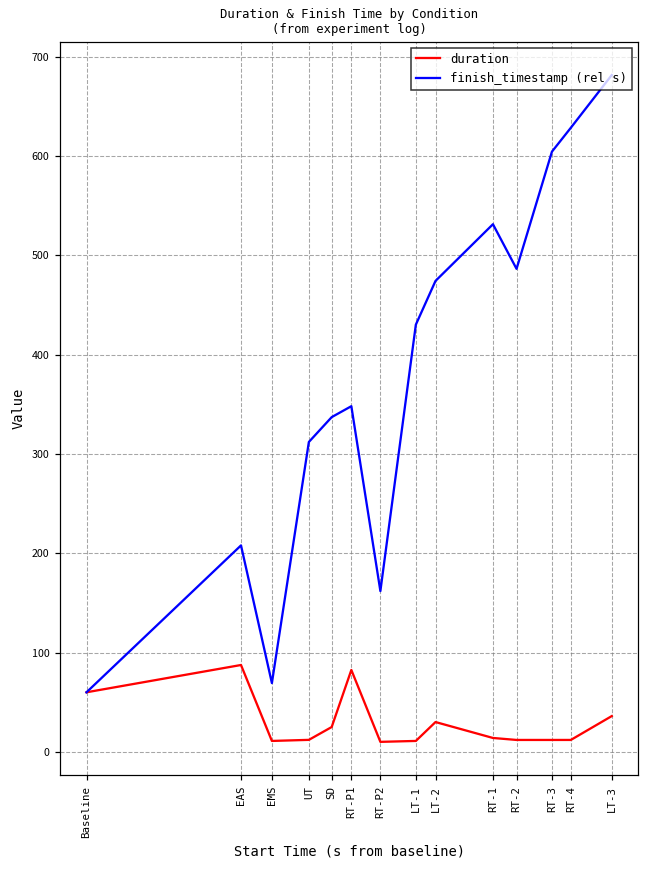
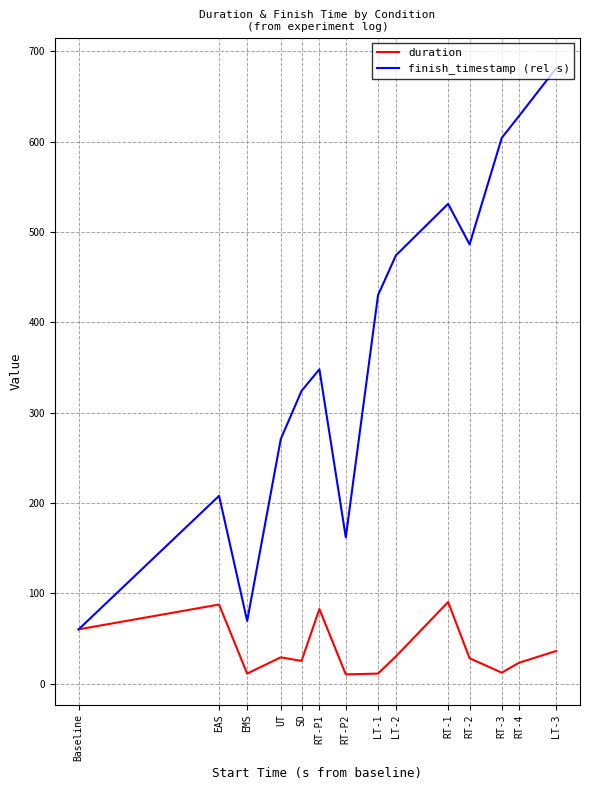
  {
    "duration": {
      "EAS": 90,
      "EMS": 10,
-     "UT": 10,
+     "UT": 30,
      "SD": 30,
      "RT-P1": 80,
      "RT-P2": 10,
      "LT-1": 10,
      "LT-2": 30,
-     "RT-1": 10,
-     "RT-2": 10,
+     "RT-1": 90,
+     "RT-2": 30,
      "RT-3": 10,
-     "RT-4": 10,
+     "RT-4": 20,
      "LT-3": 40
    },
    "finish_timestamp (rel s)": {
      "EAS": 210,
      "EMS": 70,
-     "UT": 310,
-     "SD": 340,
+     "UT": 270,
+     "SD": 320,
      "RT-P1": 350,
      "RT-P2": 160,
      "LT-1": 430,
      "LT-2": 470,
      "RT-1": 530,
      "RT-2": 490,
      "RT-3": 600,
      "RT-4": 630
    }
  }
